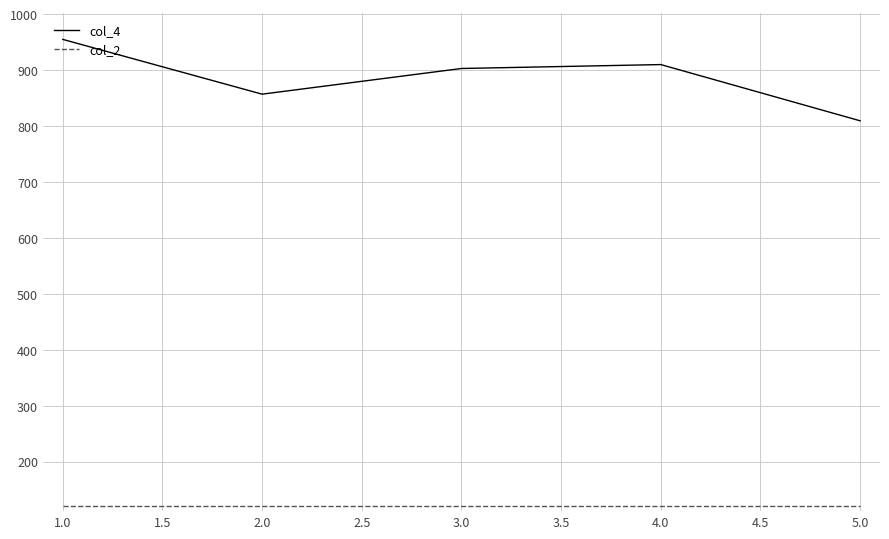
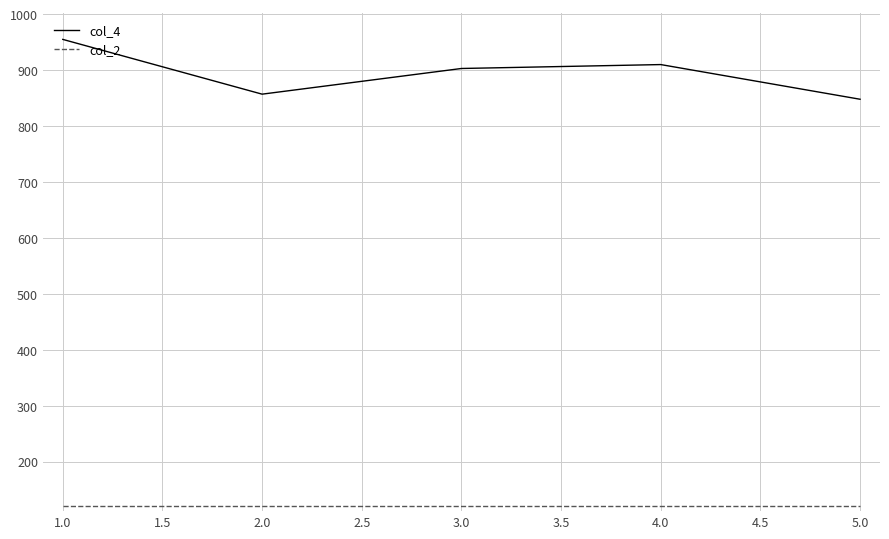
  {
    "col_4": {
      "1.0": 960,
      "2.0": 860,
      "3.0": 900,
      "4.0": 910,
-     "5.0": 810
+     "5.0": 850
    },
    "col_2": {
      "1.0": 120,
      "2.0": 120,
      "3.0": 120,
      "4.0": 120,
      "5.0": 120
    }
  }
